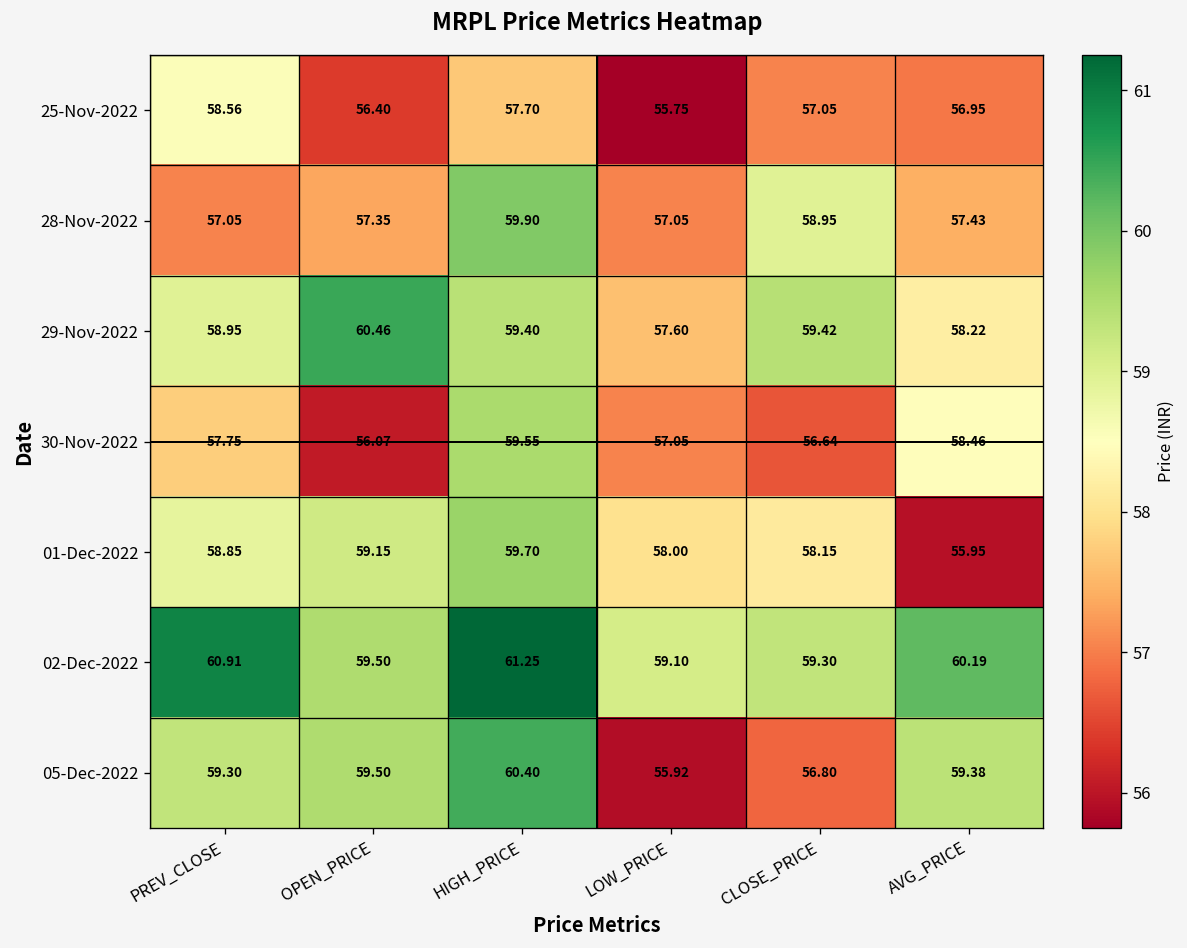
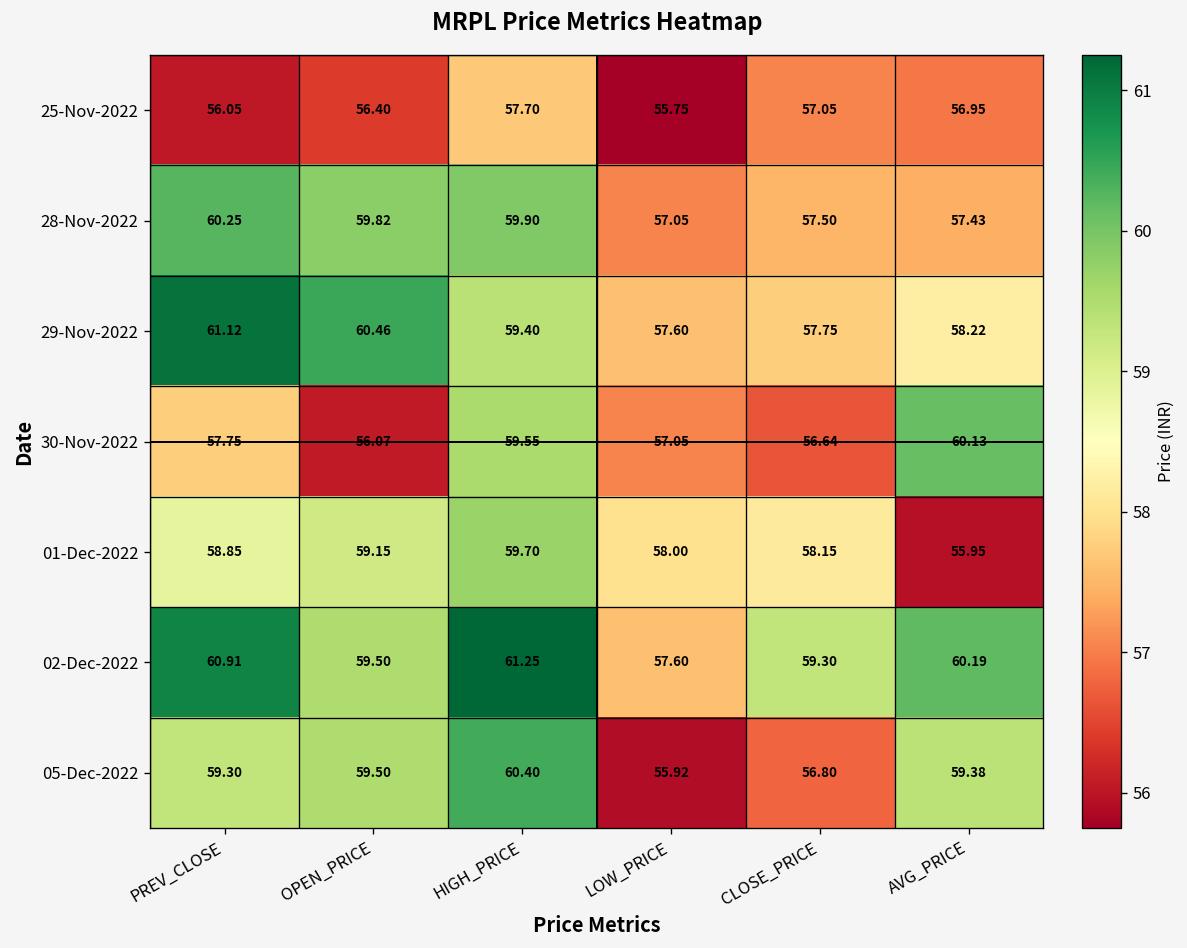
  {
    "25-Nov-2022": {
-     "PREV_CLOSE": 58.56,
+     "PREV_CLOSE": 56.05,
      "OPEN_PRICE": 56.40,
      "HIGH_PRICE": 57.70,
      "LOW_PRICE": 55.75,
      "CLOSE_PRICE": 57.05,
      "AVG_PRICE": 56.95
    },
    "28-Nov-2022": {
-     "PREV_CLOSE": 57.05,
-     "OPEN_PRICE": 57.35,
+     "PREV_CLOSE": 60.25,
+     "OPEN_PRICE": 59.82,
      "HIGH_PRICE": 59.90,
      "LOW_PRICE": 57.05,
-     "CLOSE_PRICE": 58.95,
+     "CLOSE_PRICE": 57.50,
      "AVG_PRICE": 57.43
    },
    "29-Nov-2022": {
-     "PREV_CLOSE": 58.95,
+     "PREV_CLOSE": 61.12,
      "OPEN_PRICE": 60.46,
      "HIGH_PRICE": 59.40,
      "LOW_PRICE": 57.60,
-     "CLOSE_PRICE": 59.42,
+     "CLOSE_PRICE": 57.75,
      "AVG_PRICE": 58.22
    },
    "30-Nov-2022": {
      "PREV_CLOSE": 57.75,
      "OPEN_PRICE": 56.07,
      "HIGH_PRICE": 59.55,
      "LOW_PRICE": 57.05,
      "CLOSE_PRICE": 56.64,
-     "AVG_PRICE": 58.46
+     "AVG_PRICE": 60.13
    },
    "01-Dec-2022": {
      "PREV_CLOSE": 58.85,
      "OPEN_PRICE": 59.15,
      "HIGH_PRICE": 59.70,
      "LOW_PRICE": 58.00,
      "CLOSE_PRICE": 58.15,
      "AVG_PRICE": 55.95
    },
    "02-Dec-2022": {
      "PREV_CLOSE": 60.91,
      "OPEN_PRICE": 59.50,
      "HIGH_PRICE": 61.25,
-     "LOW_PRICE": 59.10,
+     "LOW_PRICE": 57.60,
      "CLOSE_PRICE": 59.30,
      "AVG_PRICE": 60.19
    },
    "05-Dec-2022": {
      "PREV_CLOSE": 59.30,
      "OPEN_PRICE": 59.50,
      "HIGH_PRICE": 60.40,
      "LOW_PRICE": 55.92,
      "CLOSE_PRICE": 56.80,
      "AVG_PRICE": 59.38
    }
  }
